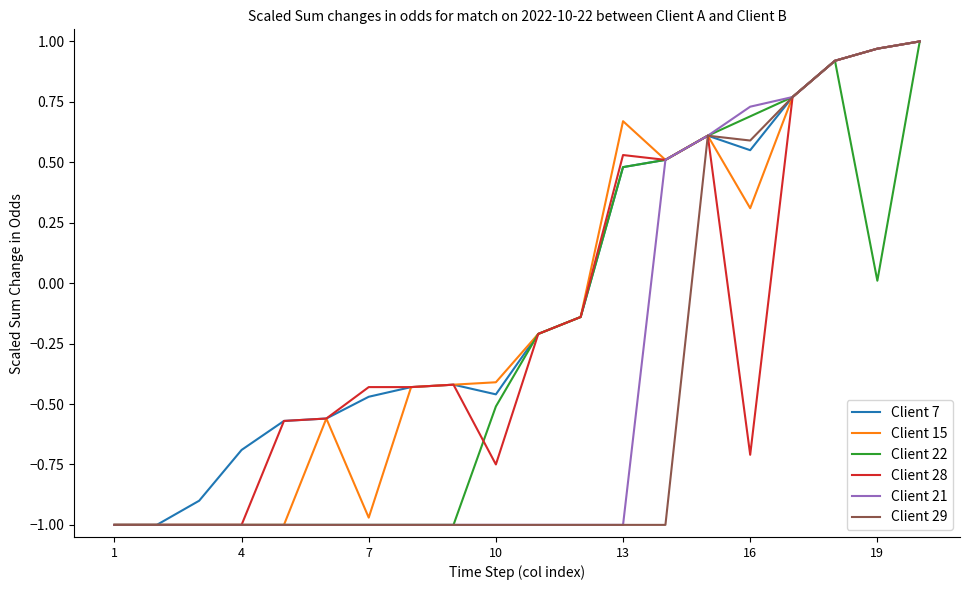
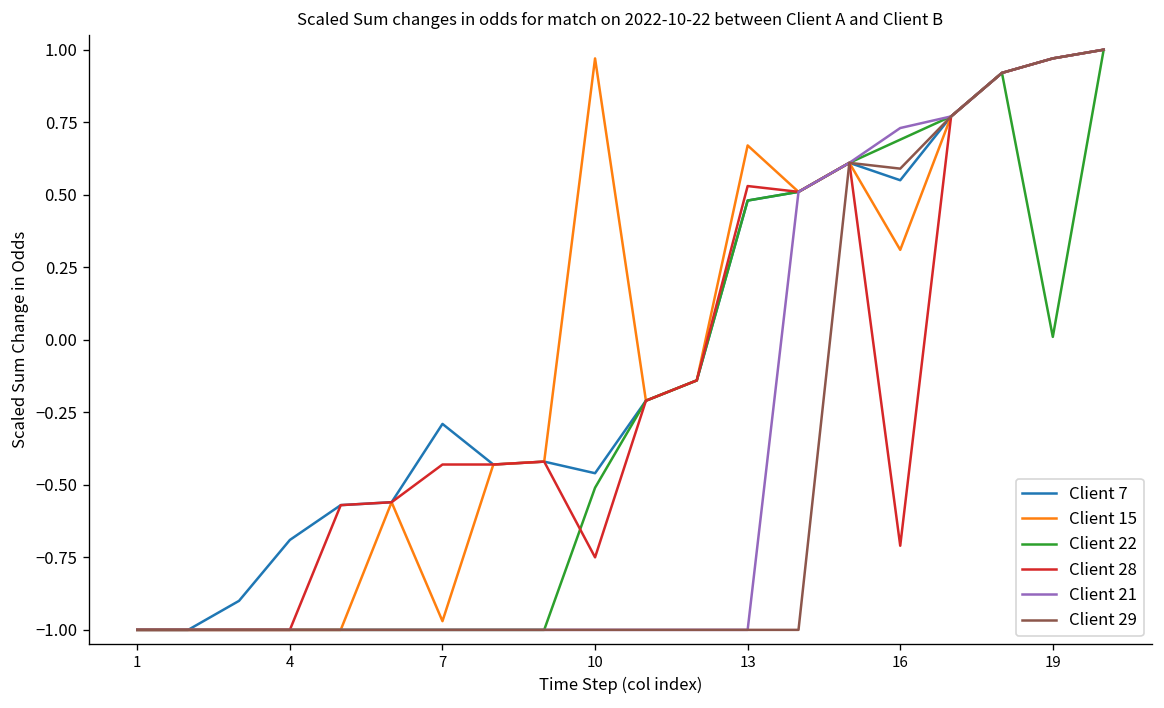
  {
    "Client 7": {
      "4": -0.69,
-     "7": -0.47,
+     "7": -0.29,
      "10": -0.46,
      "16": 0.55
    },
    "Client 15": {
      "7": -0.97,
-     "10": -0.41,
+     "10": 0.97,
      "13": 0.67,
      "16": 0.31
    },
    "Client 22": {
      "10": -0.51,
      "16": 0.69,
      "19": 0.01
    },
    "Client 28": {
      "7": -0.43,
      "10": -0.75,
      "13": 0.53,
      "16": -0.71
    },
    "Client 21": {
      "16": 0.73
    },
    "Client 29": {
      "16": 0.59
    }
  }
